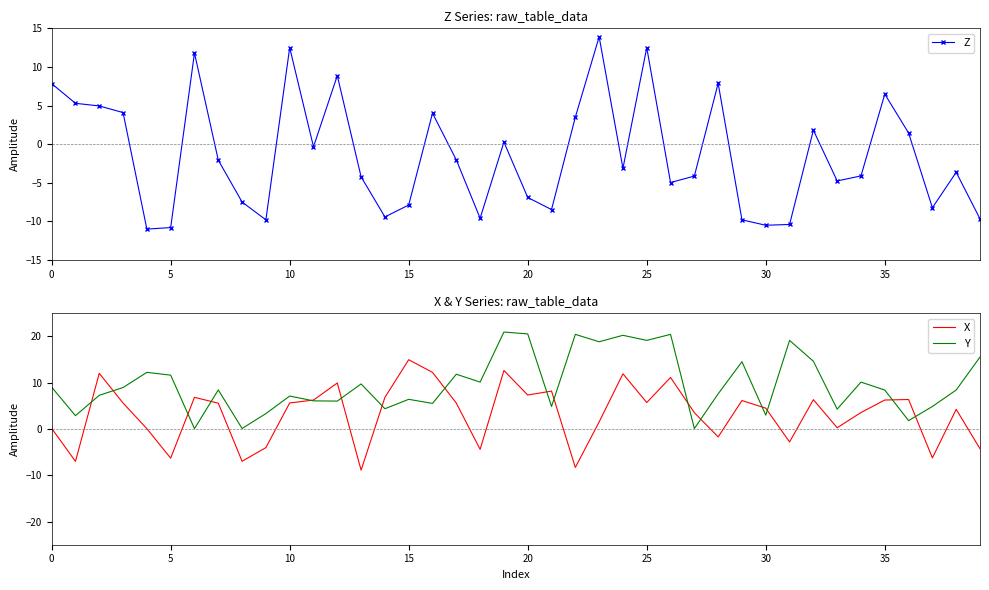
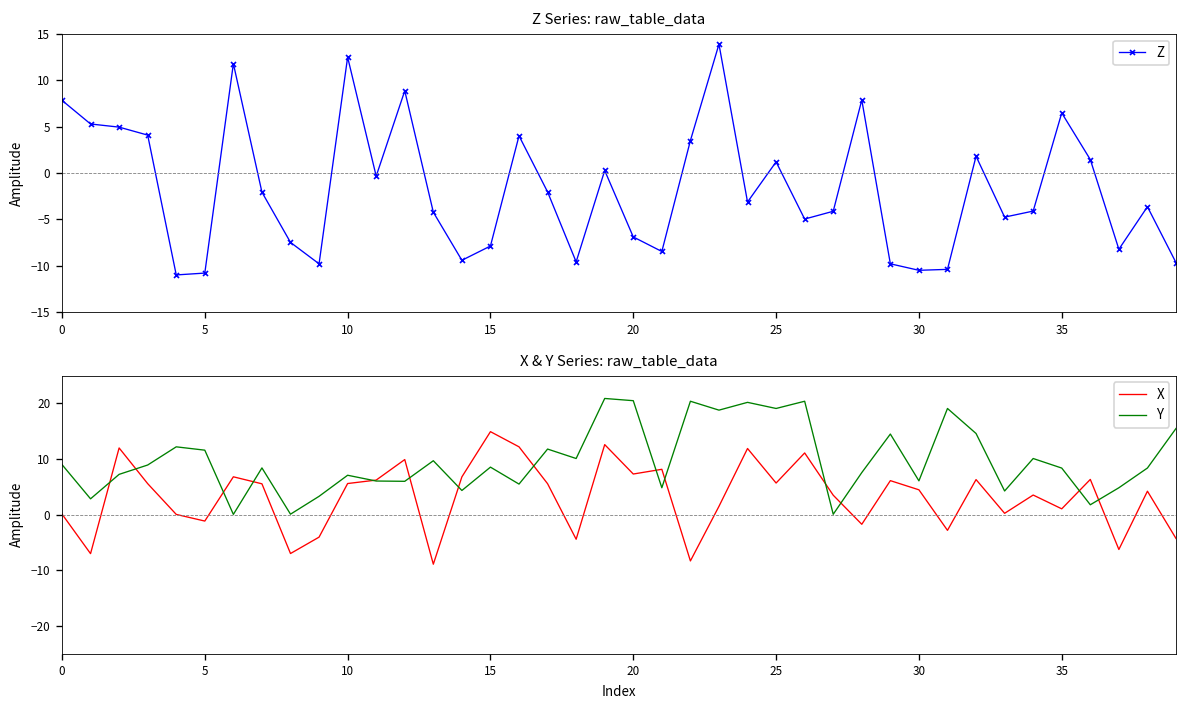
  {
    "Z Series: raw_table_data": {
      "0": 8,
      "5": -11,
      "10": 13,
      "15": -8,
      "20": -7,
-     "25": 13,
+     "25": 1,
      "30": -11,
      "35": 6
    },
    "X & Y Series: raw_table_data": {
      "X": {
        "0": 0,
-       "5": -6,
+       "5": -1,
        "10": 6,
        "15": 15,
        "20": 7,
        "25": 6,
        "30": 4,
-       "35": 6
+       "35": 1
      },
      "Y": {
        "0": 9,
        "5": 12,
        "10": 7,
-       "15": 6,
+       "15": 9,
        "20": 21,
        "25": 19,
-       "30": 3,
+       "30": 6,
        "35": 8
      }
    }
  }
